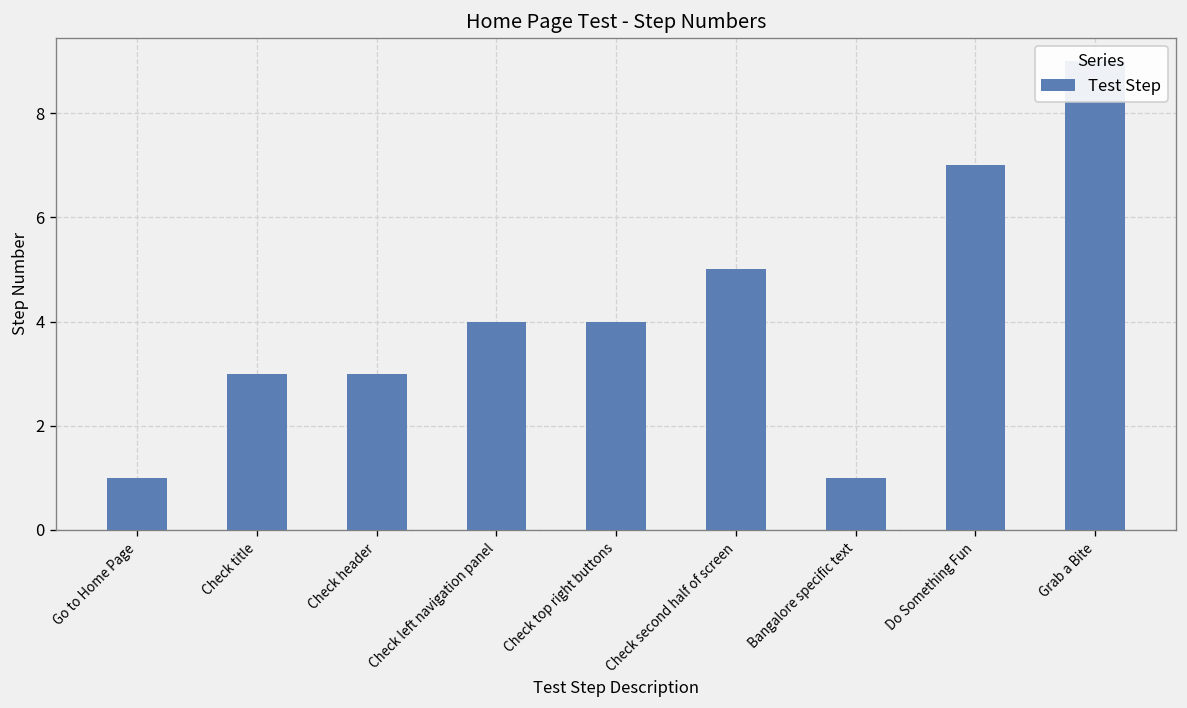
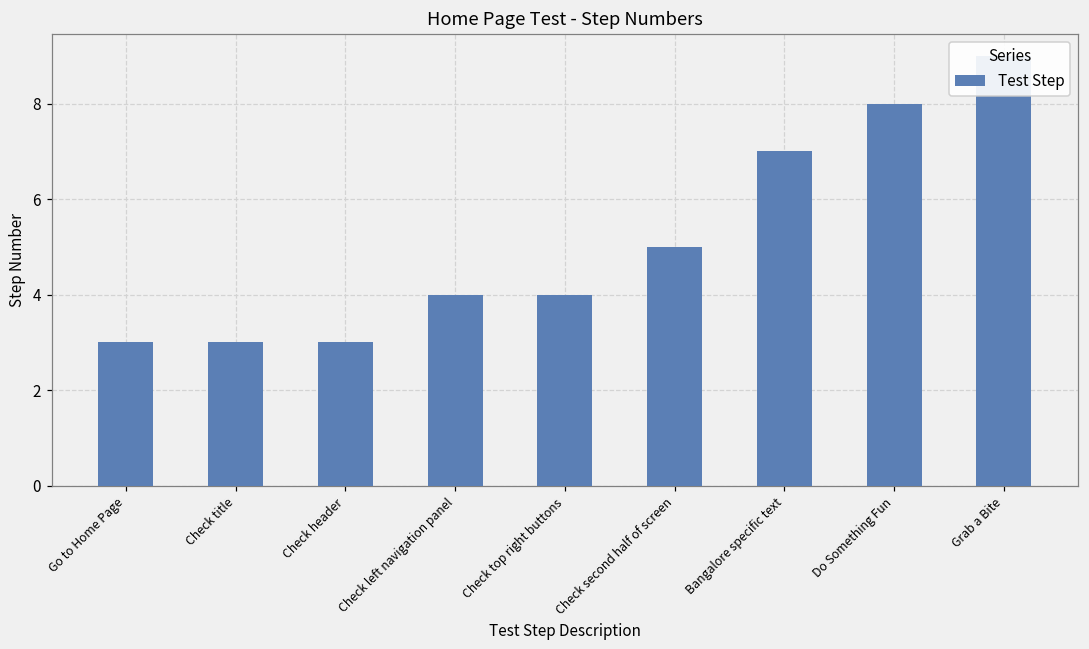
  {
-   "Go to Home Page": 1,
+   "Go to Home Page": 3,
    "Check title": 3,
    "Check header": 3,
    "Check left navigation panel": 4,
    "Check top right buttons": 4,
    "Check second half of screen": 5,
-   "Bangalore specific text": 1,
-   "Do Something Fun": 7
+   "Bangalore specific text": 7,
+   "Do Something Fun": 8
  }
